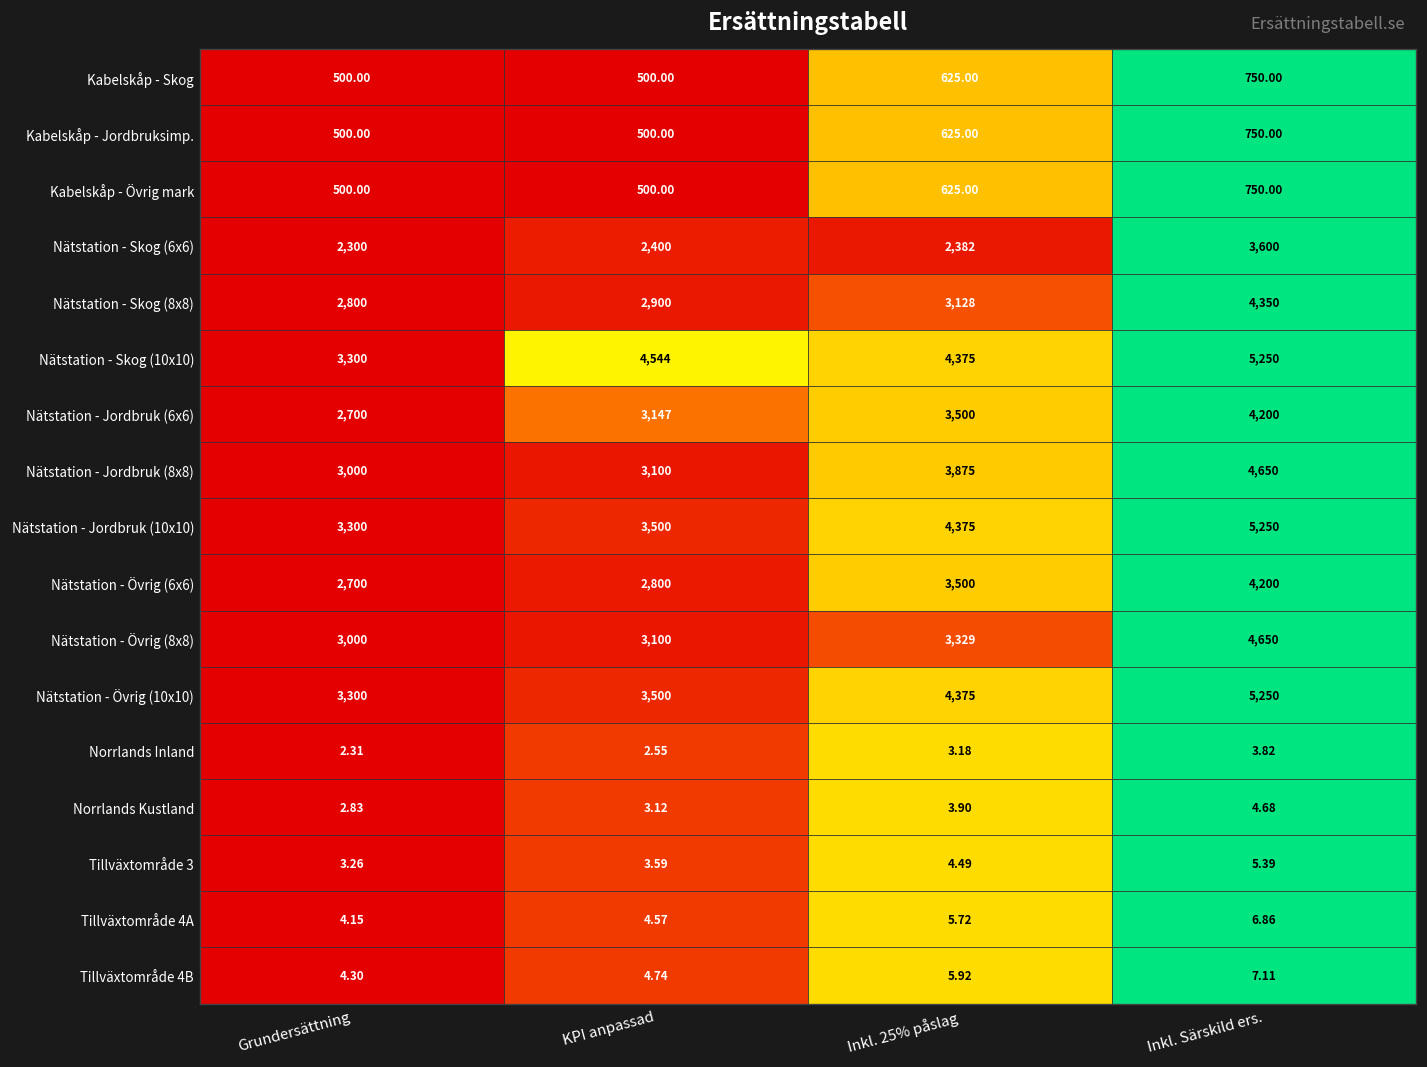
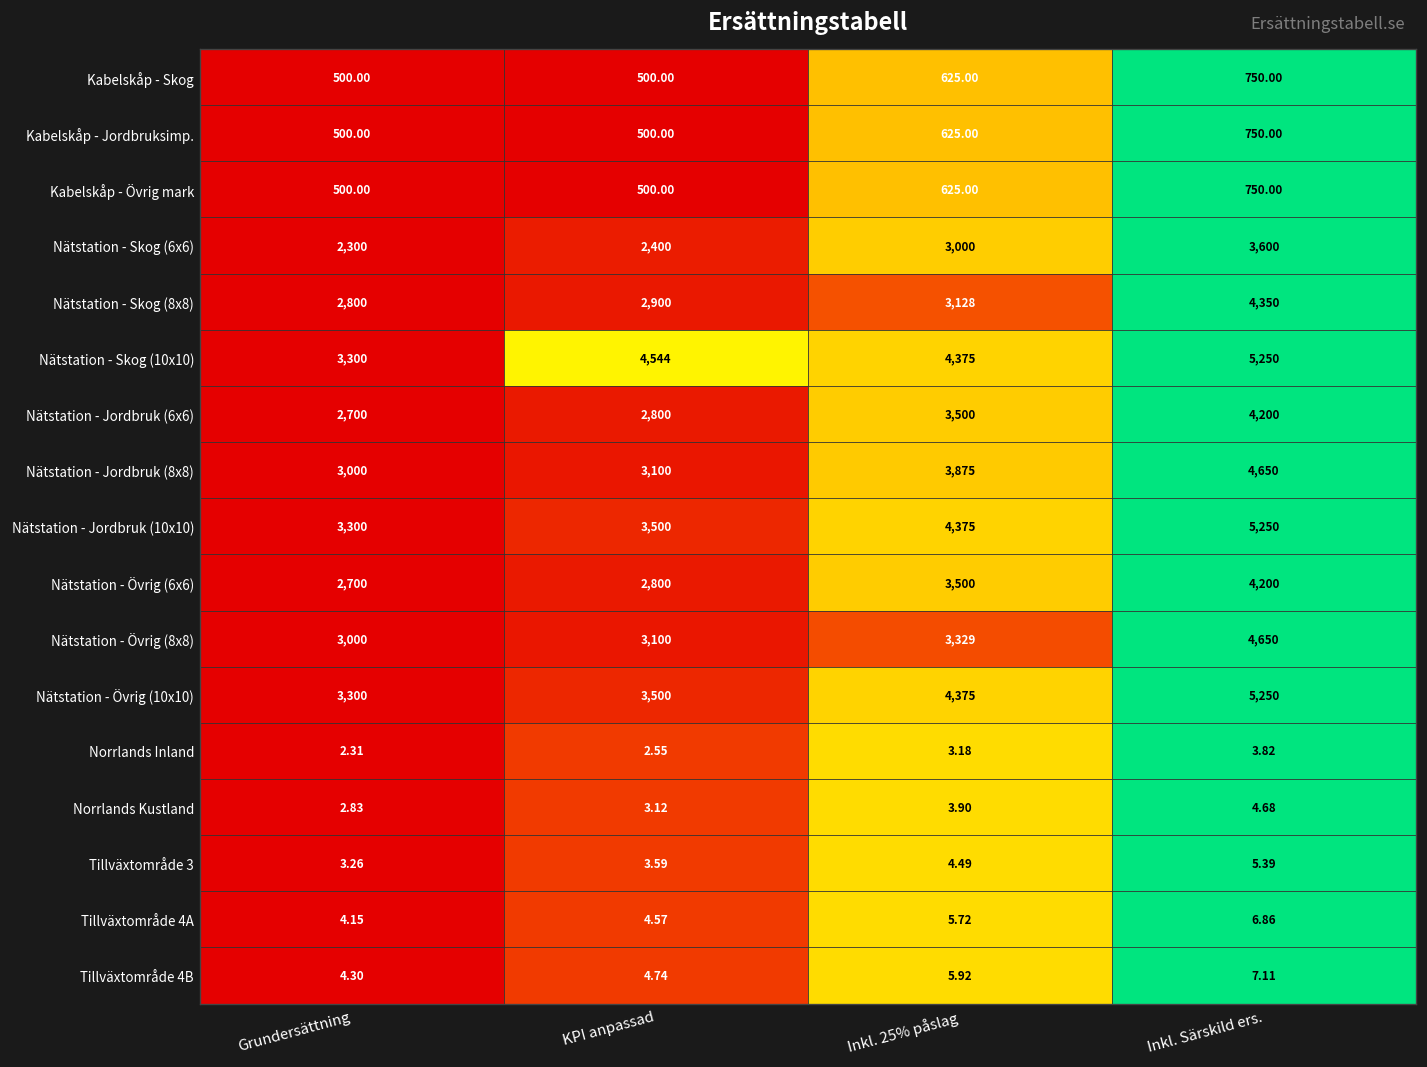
  {
    "Kabelskåp - Skog": {
      "Grundersättning": "500.00",
      "KPI anpassad": "500.00",
      "Inkl. 25% påslag": "625.00",
      "Inkl. Särskild ers.": "750.00"
    },
    "Kabelskåp - Jordbruksimp.": {
      "Grundersättning": "500.00",
      "KPI anpassad": "500.00",
      "Inkl. 25% påslag": "625.00",
      "Inkl. Särskild ers.": "750.00"
    },
    "Kabelskåp - Övrig mark": {
      "Grundersättning": "500.00",
      "KPI anpassad": "500.00",
      "Inkl. 25% påslag": "625.00",
      "Inkl. Särskild ers.": "750.00"
    },
    "Nätstation - Skog (6x6)": {
      "Grundersättning": "2,300",
      "KPI anpassad": "2,400",
-     "Inkl. 25% påslag": "2,382",
+     "Inkl. 25% påslag": "3,000",
      "Inkl. Särskild ers.": "3,600"
    },
    "Nätstation - Skog (8x8)": {
      "Grundersättning": "2,800",
      "KPI anpassad": "2,900",
      "Inkl. 25% påslag": "3,128",
      "Inkl. Särskild ers.": "4,350"
    },
    "Nätstation - Skog (10x10)": {
      "Grundersättning": "3,300",
      "KPI anpassad": "4,544",
      "Inkl. 25% påslag": "4,375",
      "Inkl. Särskild ers.": "5,250"
    },
    "Nätstation - Jordbruk (6x6)": {
      "Grundersättning": "2,700",
-     "KPI anpassad": "3,147",
+     "KPI anpassad": "2,800",
      "Inkl. 25% påslag": "3,500",
      "Inkl. Särskild ers.": "4,200"
    },
    "Nätstation - Jordbruk (8x8)": {
      "Grundersättning": "3,000",
      "KPI anpassad": "3,100",
      "Inkl. 25% påslag": "3,875",
      "Inkl. Särskild ers.": "4,650"
    },
    "Nätstation - Jordbruk (10x10)": {
      "Grundersättning": "3,300",
      "KPI anpassad": "3,500",
      "Inkl. 25% påslag": "4,375",
      "Inkl. Särskild ers.": "5,250"
    },
    "Nätstation - Övrig (6x6)": {
      "Grundersättning": "2,700",
      "KPI anpassad": "2,800",
      "Inkl. 25% påslag": "3,500",
      "Inkl. Särskild ers.": "4,200"
    },
    "Nätstation - Övrig (8x8)": {
      "Grundersättning": "3,000",
      "KPI anpassad": "3,100",
      "Inkl. 25% påslag": "3,329",
      "Inkl. Särskild ers.": "4,650"
    },
    "Nätstation - Övrig (10x10)": {
      "Grundersättning": "3,300",
      "KPI anpassad": "3,500",
      "Inkl. 25% påslag": "4,375",
      "Inkl. Särskild ers.": "5,250"
    },
    "Norrlands Inland": {
      "Grundersättning": "2.31",
      "KPI anpassad": "2.55",
      "Inkl. 25% påslag": "3.18",
      "Inkl. Särskild ers.": "3.82"
    },
    "Norrlands Kustland": {
      "Grundersättning": "2.83",
      "KPI anpassad": "3.12",
      "Inkl. 25% påslag": "3.90",
      "Inkl. Särskild ers.": "4.68"
    },
    "Tillväxtområde 3": {
      "Grundersättning": "3.26",
      "KPI anpassad": "3.59",
      "Inkl. 25% påslag": "4.49",
      "Inkl. Särskild ers.": "5.39"
    },
    "Tillväxtområde 4A": {
      "Grundersättning": "4.15",
      "KPI anpassad": "4.57",
      "Inkl. 25% påslag": "5.72",
      "Inkl. Särskild ers.": "6.86"
    },
    "Tillväxtområde 4B": {
      "Grundersättning": "4.30",
      "KPI anpassad": "4.74",
      "Inkl. 25% påslag": "5.92",
      "Inkl. Särskild ers.": "7.11"
    }
  }
